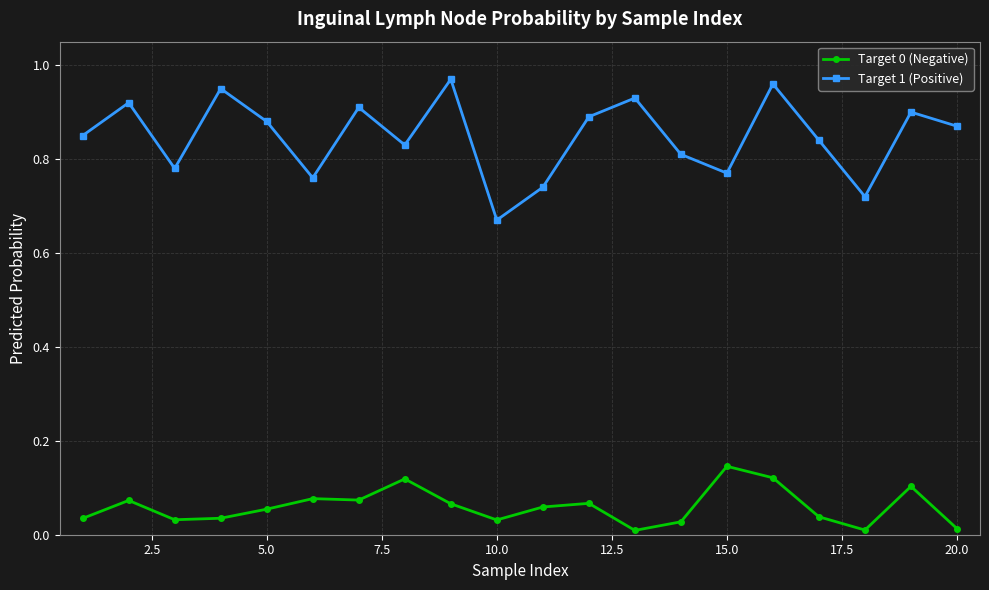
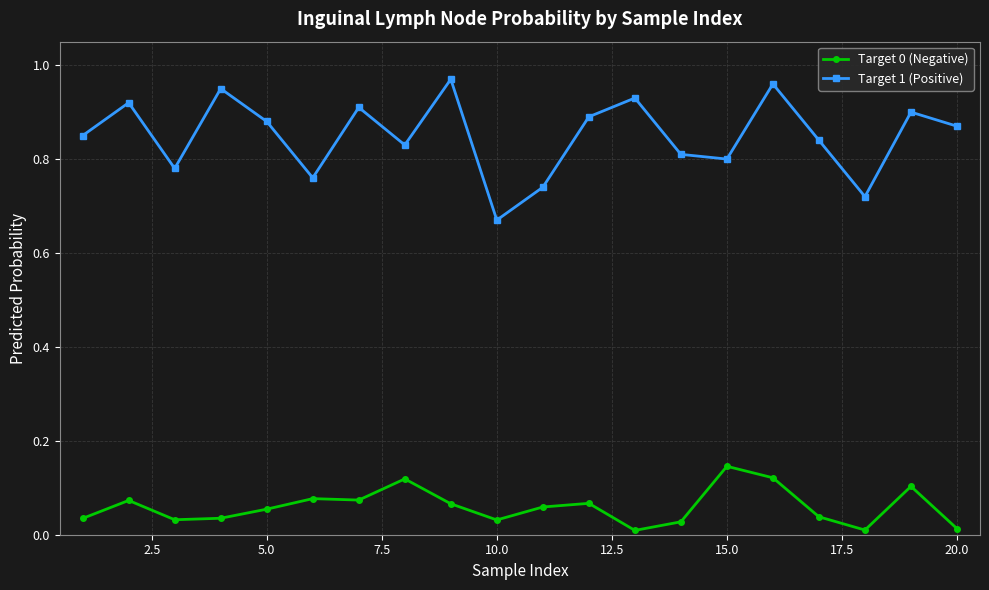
  {
    "Target 0 (Negative)": {
      "5.0": 0.05,
      "10.0": 0.03,
      "15.0": 0.15,
      "20.0": 0.01
    },
    "Target 1 (Positive)": {
      "5.0": 0.88,
      "10.0": 0.67,
-     "15.0": 0.77,
+     "15.0": 0.80,
      "20.0": 0.87
    }
  }
